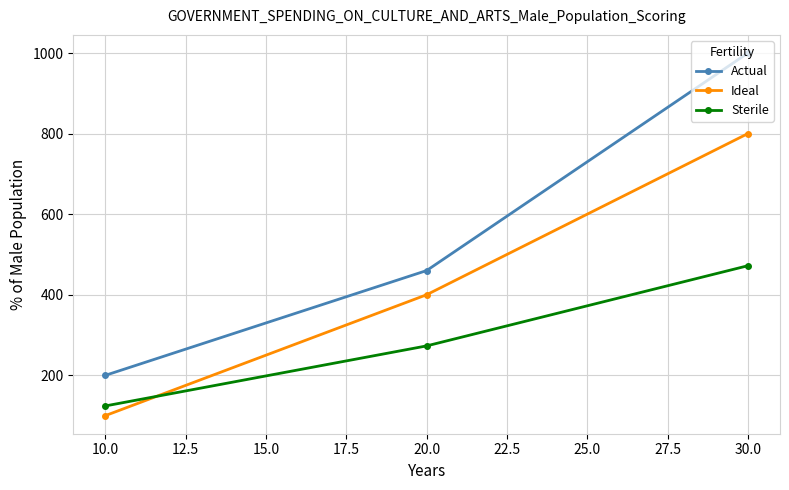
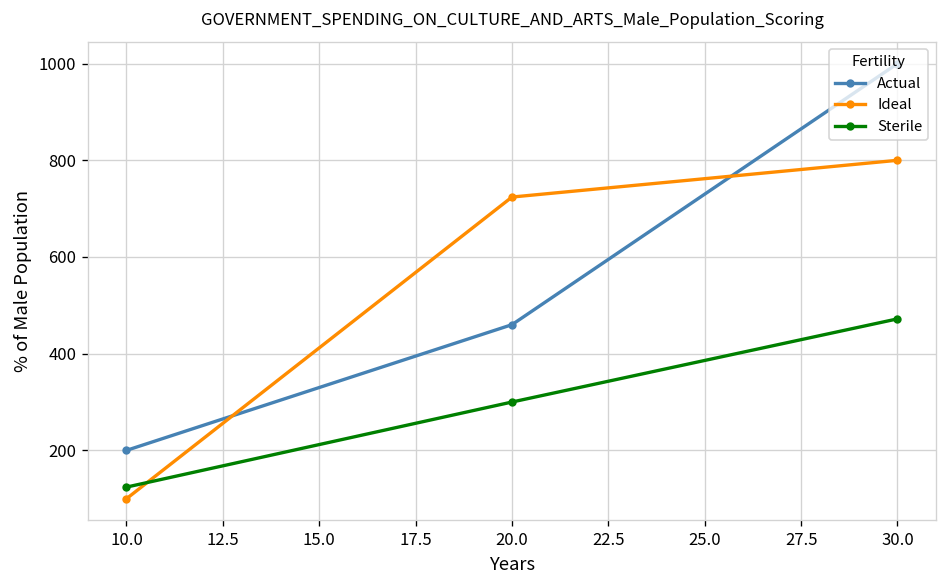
  {
    "Actual": {
      "10.0": 200,
      "20.0": 460
    },
    "Ideal": {
      "10.0": 100,
-     "20.0": 400,
+     "20.0": 720,
      "30.0": 800
    },
    "Sterile": {
      "10.0": 120,
-     "20.0": 270,
+     "20.0": 300,
      "30.0": 470
    }
  }
